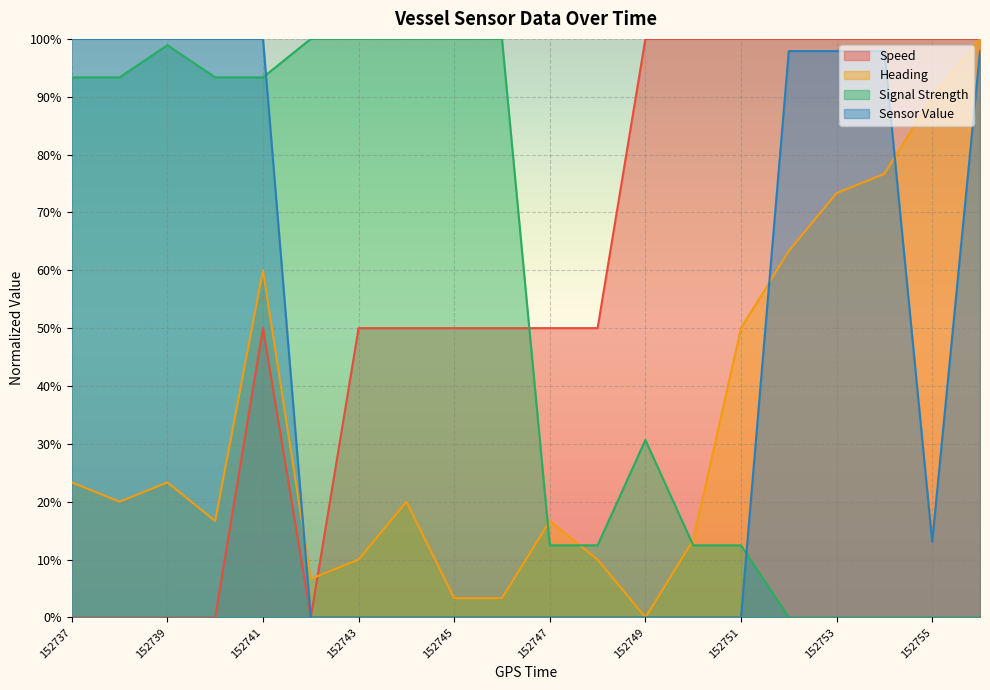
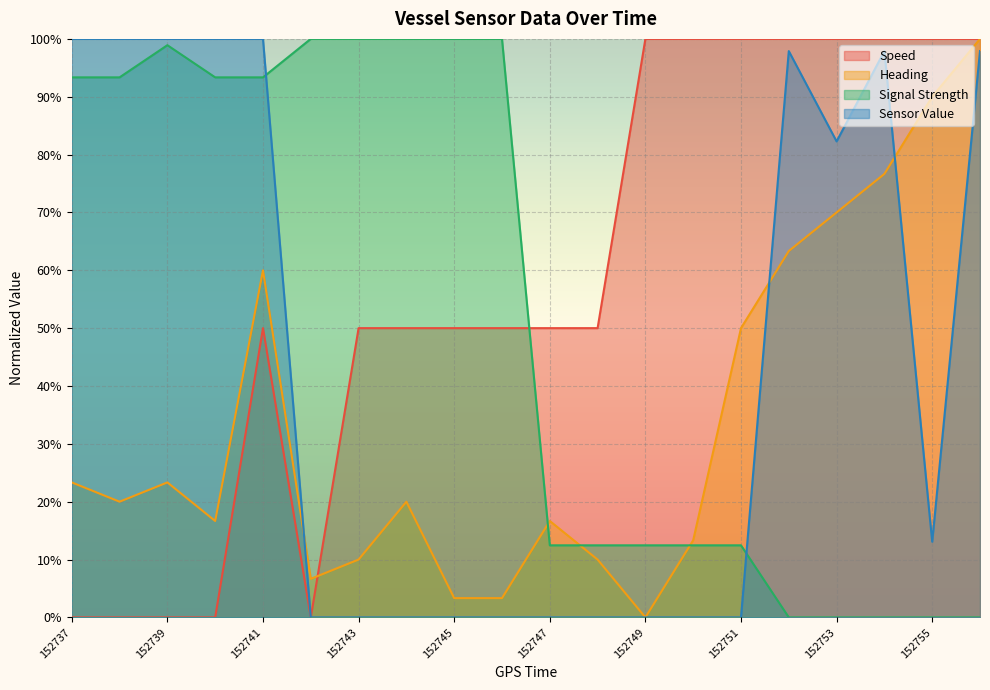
  {
    "Speed": {
      "152737": "0%",
      "152739": "0%",
      "152741": "50%",
      "152743": "50%",
      "152745": "50%",
      "152747": "50%",
      "152749": "100%",
      "152751": "100%",
      "152753": "100%",
      "152755": "100%"
    },
    "Heading": {
      "152737": "23%",
      "152739": "23%",
      "152741": "60%",
      "152743": "10%",
      "152745": "3%",
      "152747": "17%",
      "152751": "50%",
-     "152753": "73%"
+     "152753": "70%"
    },
    "Signal Strength": {
      "152737": "93%",
      "152739": "99%",
      "152741": "93%",
      "152743": "100%",
      "152745": "100%",
      "152747": "12%",
-     "152749": "31%",
+     "152749": "12%",
      "152751": "12%",
      "152753": "0%",
      "152755": "0%"
    },
    "Sensor Value": {
      "152737": "100%",
      "152739": "100%",
      "152741": "100%",
      "152743": "0%",
      "152745": "0%",
      "152747": "0%",
      "152751": "0%",
-     "152753": "98%",
+     "152753": "82%",
      "152755": "13%"
    }
  }
